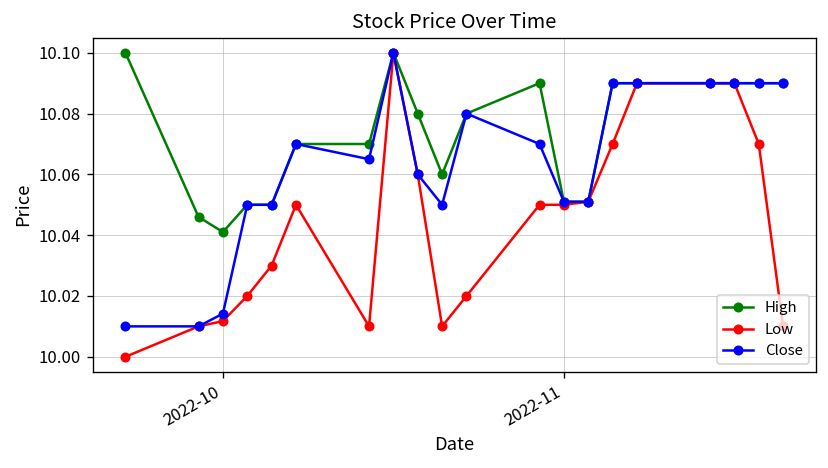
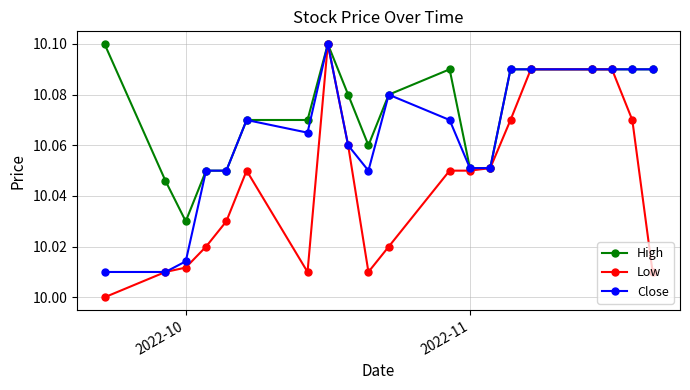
  {
    "High": {
-     "2022-10": 10.041
+     "2022-10": 10.030
    },
    "Low": {
      "2022-10": 10.012,
      "2022-11": 10.050
    },
    "Close": {
      "2022-10": 10.014
    }
  }
